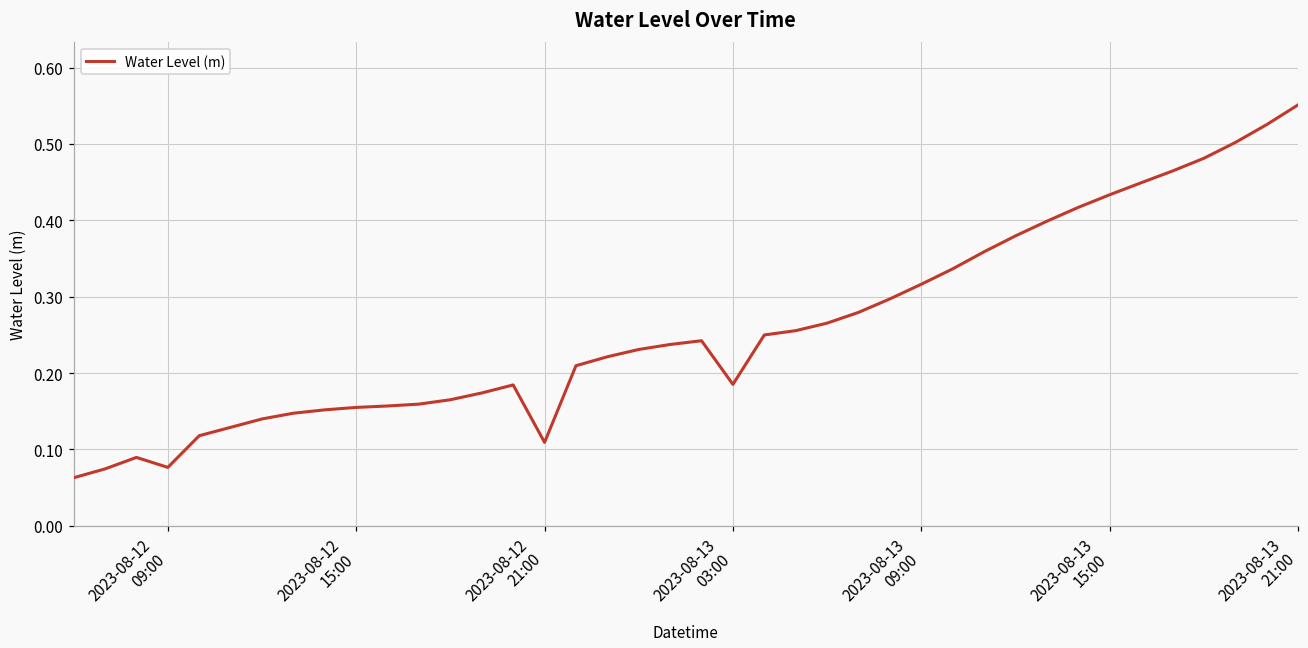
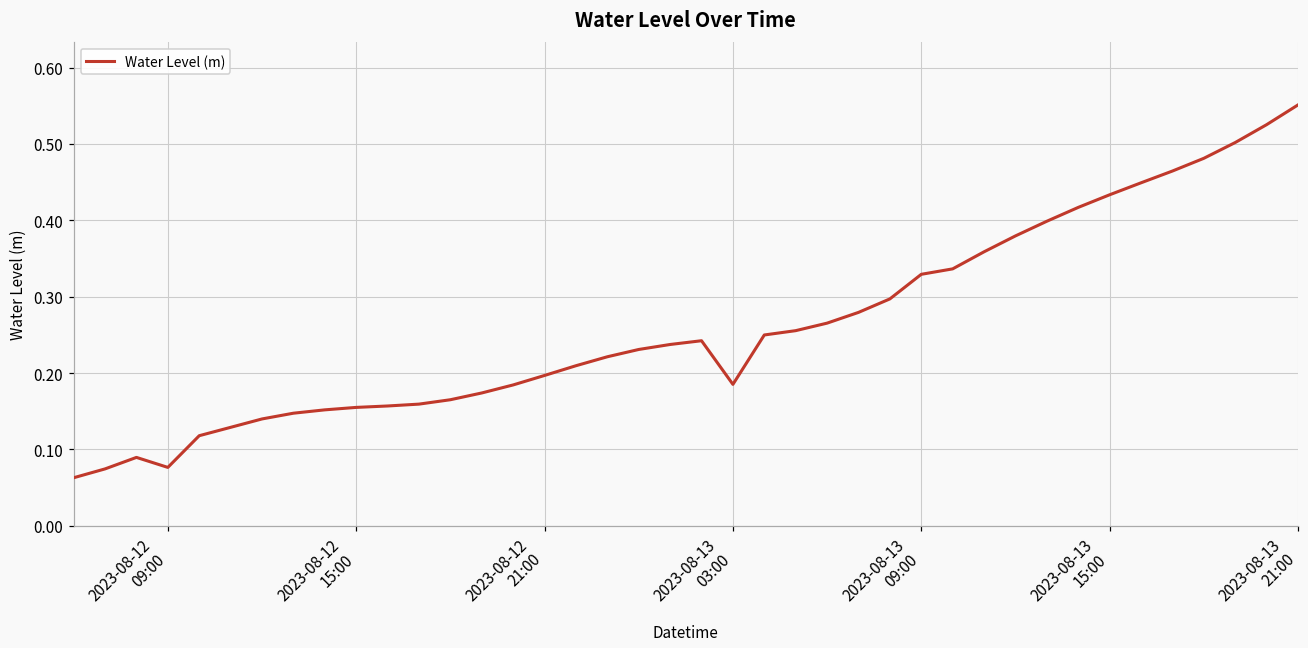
  {
    "2023-08-12 09:00": 0.08,
    "2023-08-12 15:00": 0.16,
-   "2023-08-12 21:00": 0.11,
+   "2023-08-12 21:00": 0.20,
    "2023-08-13 03:00": 0.19,
-   "2023-08-13 09:00": 0.32,
+   "2023-08-13 09:00": 0.33,
    "2023-08-13 15:00": 0.43,
    "2023-08-13 21:00": 0.55
  }
